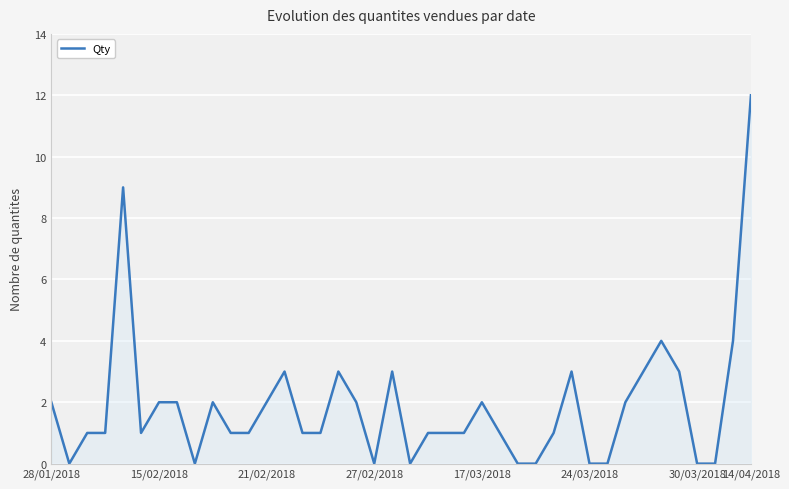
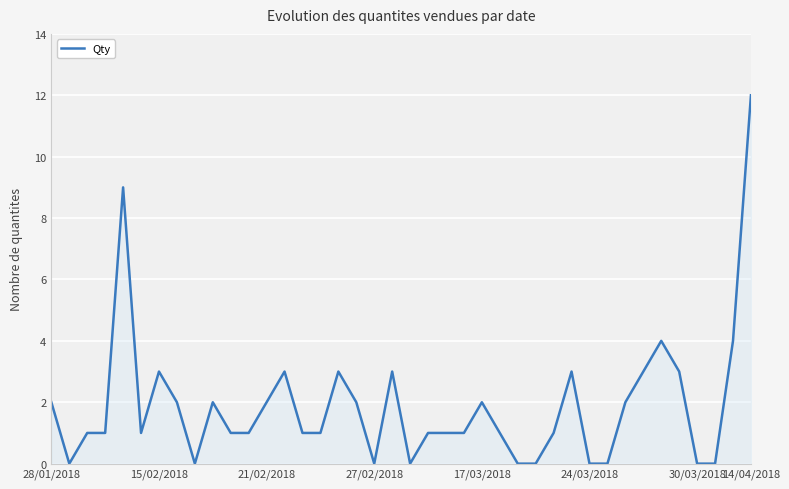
  {
    "28/01/2018": 2,
-   "15/02/2018": 2,
+   "15/02/2018": 3,
    "21/02/2018": 2,
    "27/02/2018": 0,
    "17/03/2018": 2,
    "24/03/2018": 0,
    "30/03/2018": 0,
    "14/04/2018": 12
  }
